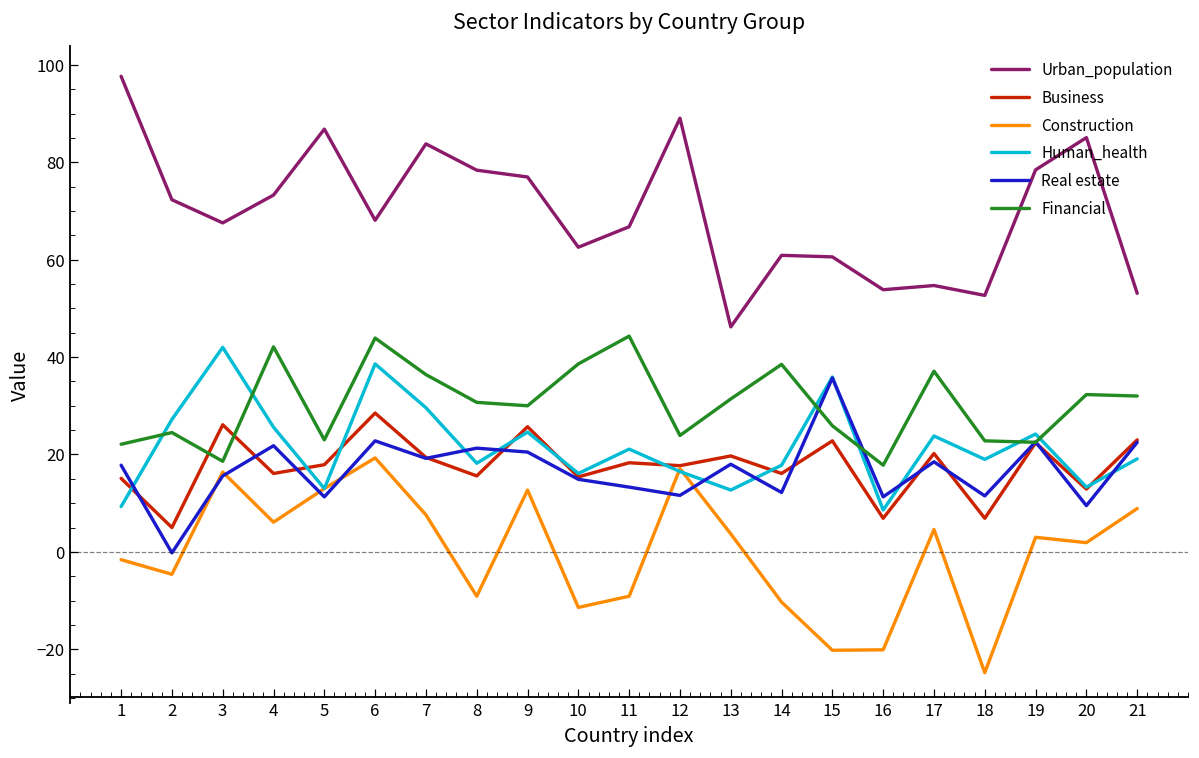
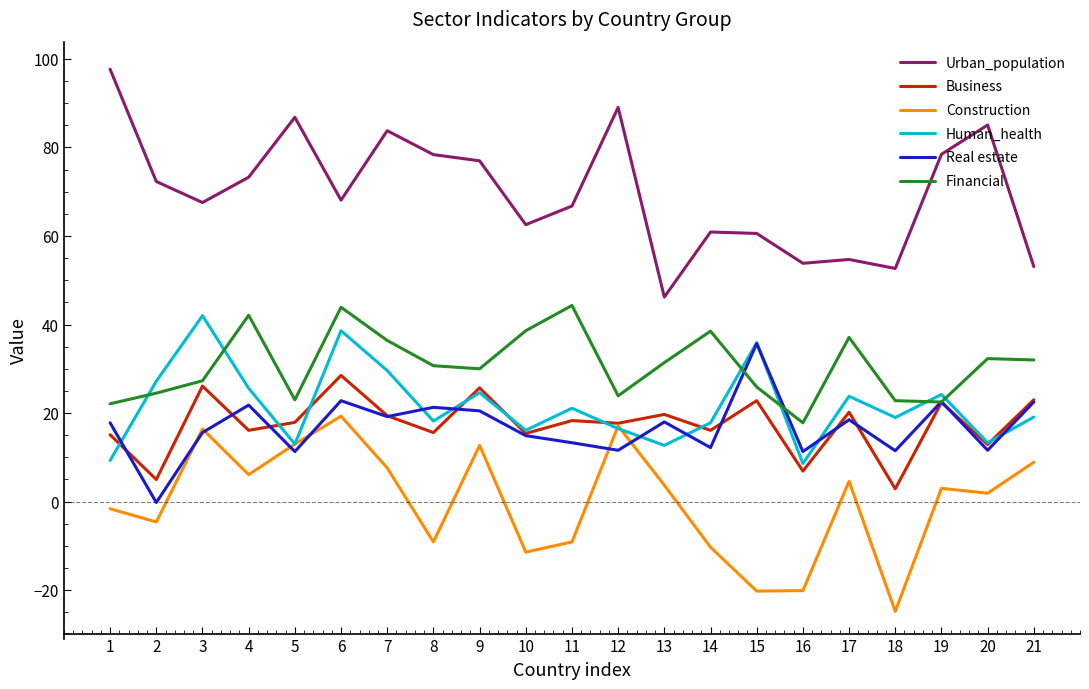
  {
    "Urban_population": {
      "1": 98,
      "2": 72,
      "3": 68,
      "4": 73,
      "5": 87,
      "6": 68,
      "7": 84,
      "8": 78,
      "9": 77,
      "10": 63,
      "11": 67,
      "12": 89,
      "13": 46,
      "14": 61,
      "15": 61,
      "16": 54,
      "17": 55,
      "18": 53,
      "19": 78,
      "20": 85,
      "21": 53
    },
    "Business": {
      "1": 15,
      "2": 5,
      "3": 26,
      "4": 16,
      "5": 18,
      "6": 29,
      "8": 16,
      "9": 26,
      "11": 18,
      "12": 18,
      "13": 20,
      "14": 16,
      "15": 23,
      "16": 7,
      "17": 20,
-     "18": 7
+     "18": 3
    },
    "Construction": {
      "1": -2,
      "2": -5,
      "3": 16,
      "4": 6,
      "6": 19,
      "7": 8,
      "8": -9,
      "9": 13,
      "10": -11,
      "11": -9,
      "12": 17,
      "13": 4,
      "14": -10,
      "15": -20,
      "16": -20,
      "17": 5,
      "18": -25,
      "19": 3,
      "20": 2,
      "21": 9
    },
    "Human_health": {
      "1": 9,
      "2": 27,
      "3": 42,
      "4": 26,
      "6": 39,
      "7": 30,
      "8": 18,
      "9": 25,
      "10": 16,
      "11": 21,
      "12": 17,
      "13": 13,
      "14": 18,
      "16": 9,
      "17": 24,
      "18": 19,
      "19": 24,
      "21": 19
    },
    "Real estate": {
      "1": 18,
      "2": 0,
      "3": 16,
      "4": 22,
      "5": 11,
      "6": 23,
      "8": 21,
      "9": 21,
      "11": 13,
      "12": 12,
      "13": 18,
      "14": 12,
      "16": 11,
      "17": 19,
      "18": 12,
-     "20": 10
+     "20": 12
    },
    "Financial": {
      "1": 22,
      "2": 25,
-     "3": 19,
+     "3": 27,
      "4": 42,
      "5": 23,
      "6": 44,
      "7": 36,
      "8": 31,
      "9": 30,
      "10": 39,
      "11": 44,
      "12": 24,
      "13": 31,
      "14": 39,
      "15": 26,
      "16": 18,
      "17": 37,
      "18": 23,
      "20": 32,
      "21": 32
    }
  }
